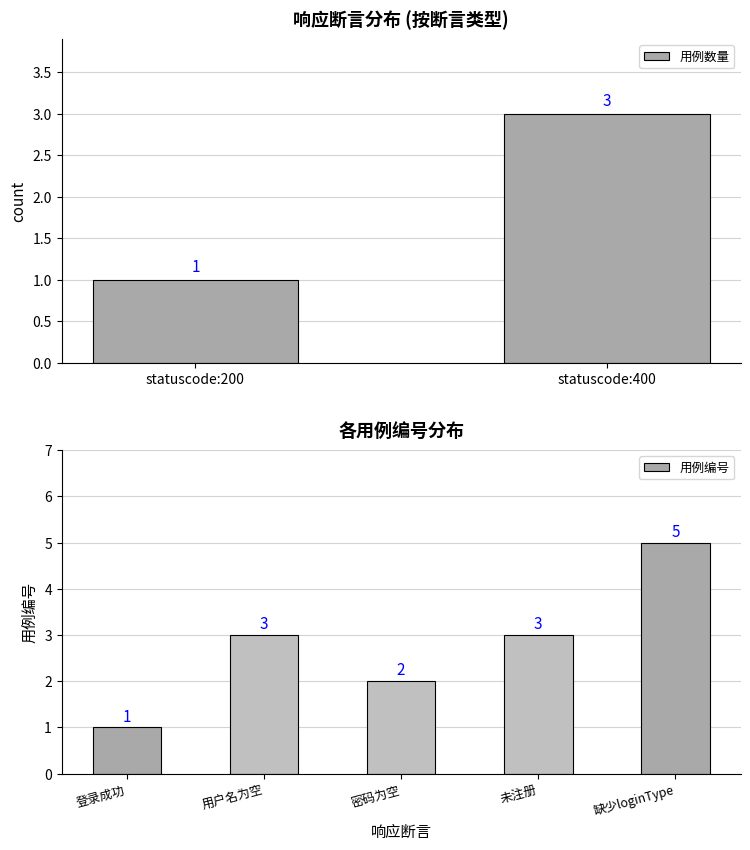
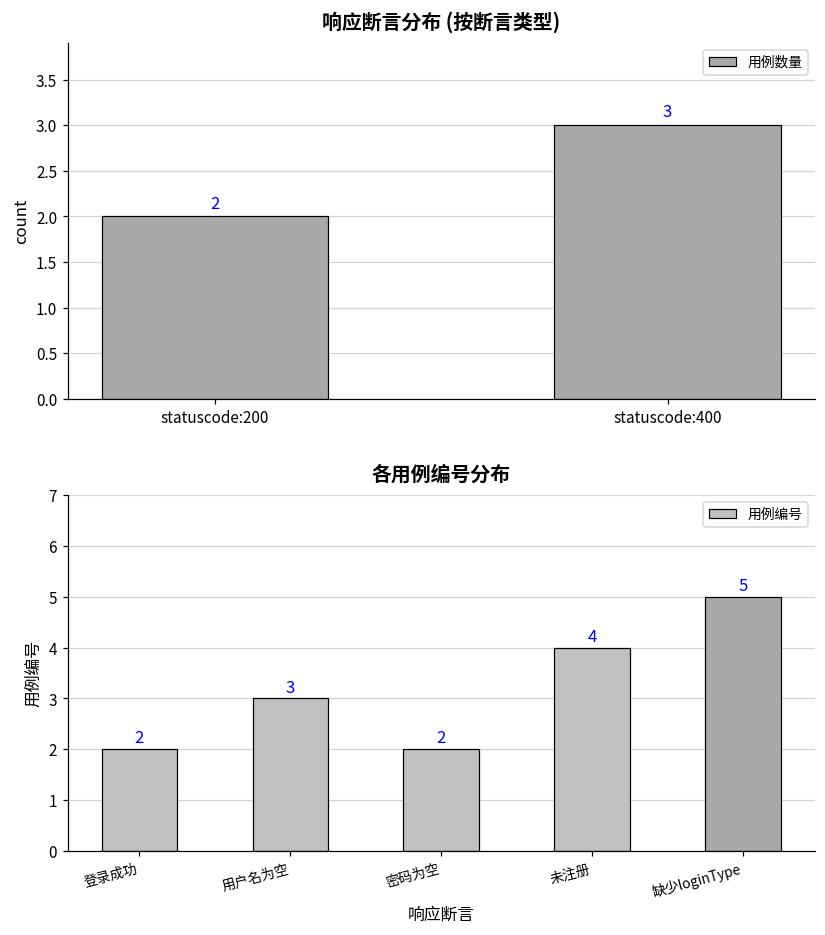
  {
    "响应断言分布 (按断言类型)": {
-     "statuscode:200": 1,
+     "statuscode:200": 2,
      "statuscode:400": 3
    },
    "各用例编号分布": {
-     "登录成功": 1,
+     "登录成功": 2,
      "用户名为空": 3,
      "密码为空": 2,
-     "未注册": 3,
+     "未注册": 4,
      "缺少loginType": 5
    }
  }
